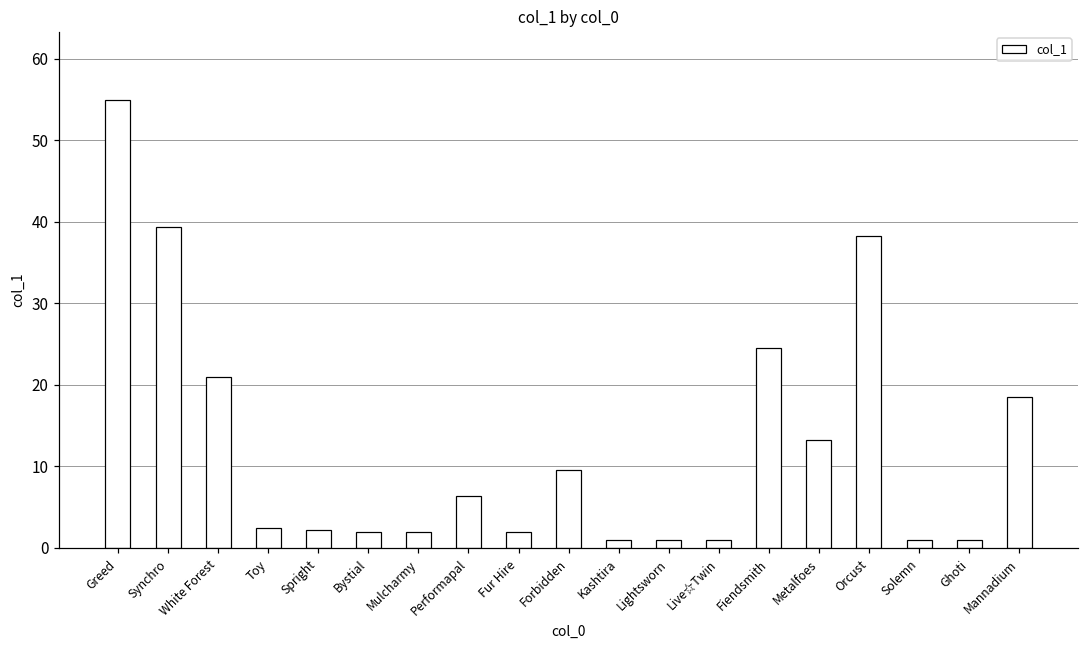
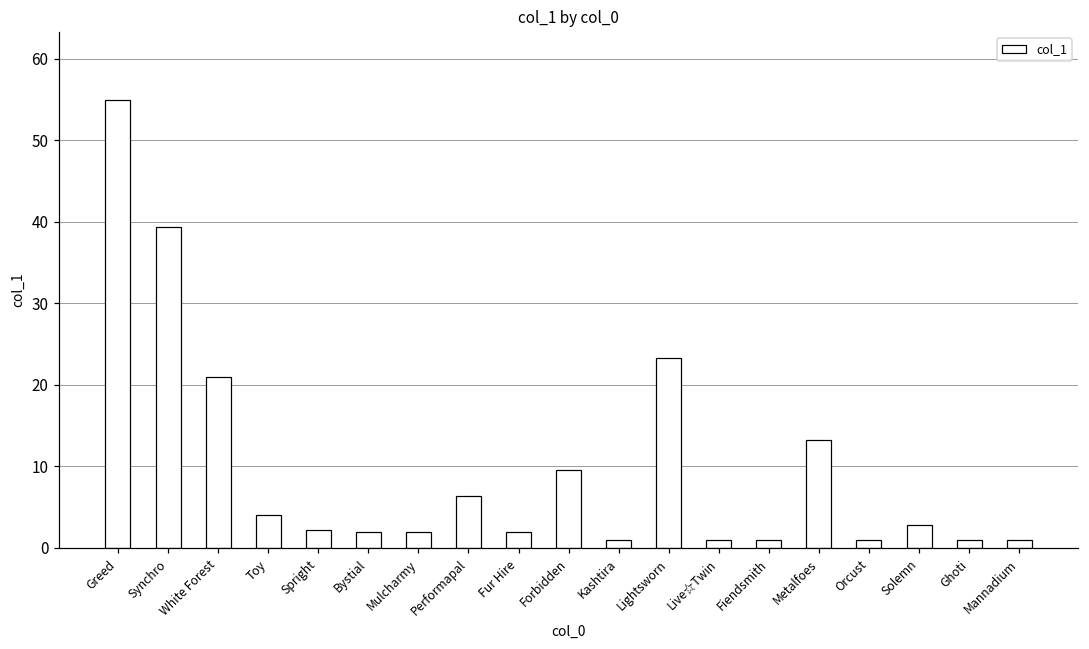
  {
    "Greed": 55,
    "Synchro": 39,
    "White Forest": 21,
-   "Toy": 2,
+   "Toy": 4,
    "Spright": 2,
    "Bystial": 2,
    "Mulcharmy": 2,
    "Performapal": 6,
    "Fur Hire": 2,
    "Forbidden": 10,
    "Kashtira": 1,
-   "Lightsworn": 1,
+   "Lightsworn": 23,
    "Live☆Twin": 1,
-   "Fiendsmith": 25,
+   "Fiendsmith": 1,
    "Metalfoes": 13,
-   "Orcust": 38,
-   "Solemn": 1,
+   "Orcust": 1,
+   "Solemn": 3,
    "Ghoti": 1,
-   "Mannadium": 19
+   "Mannadium": 1
  }
